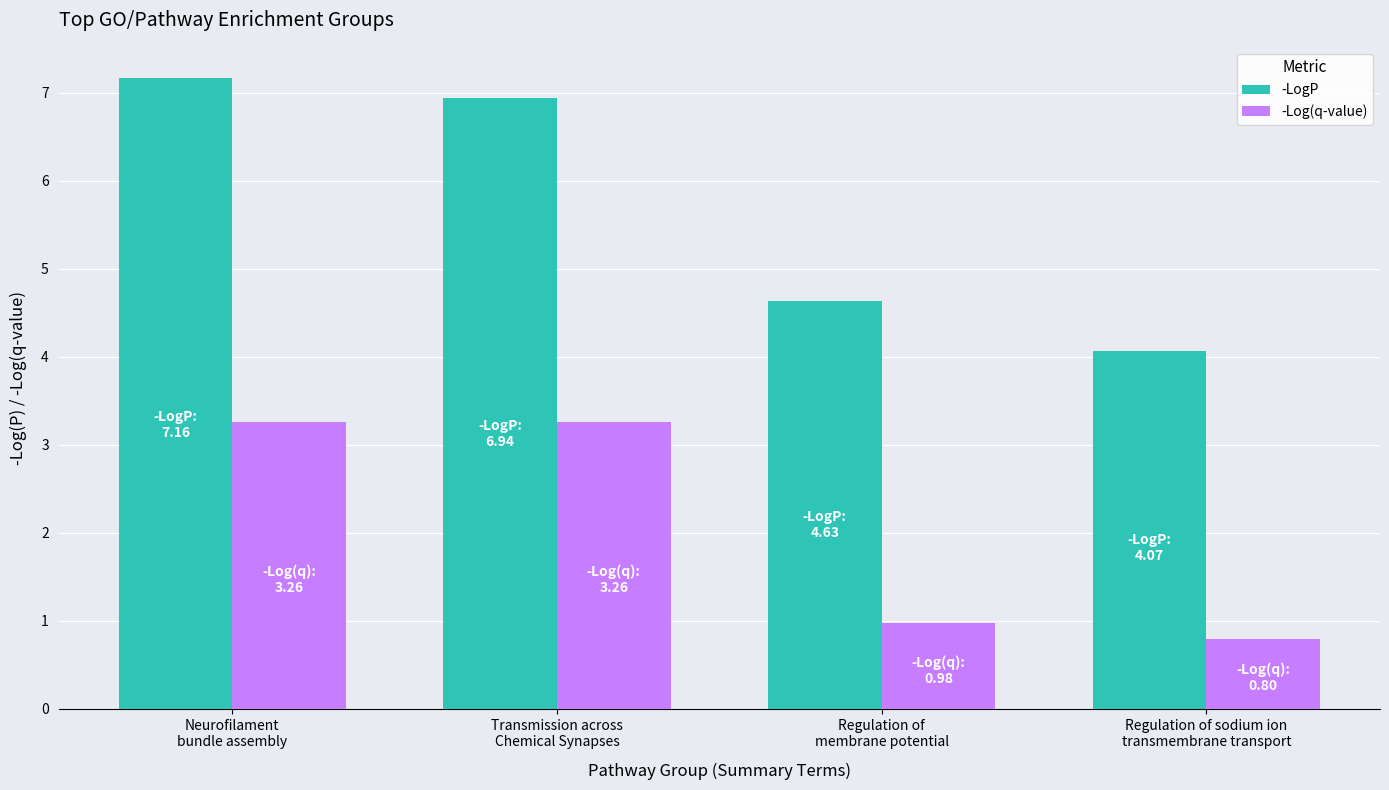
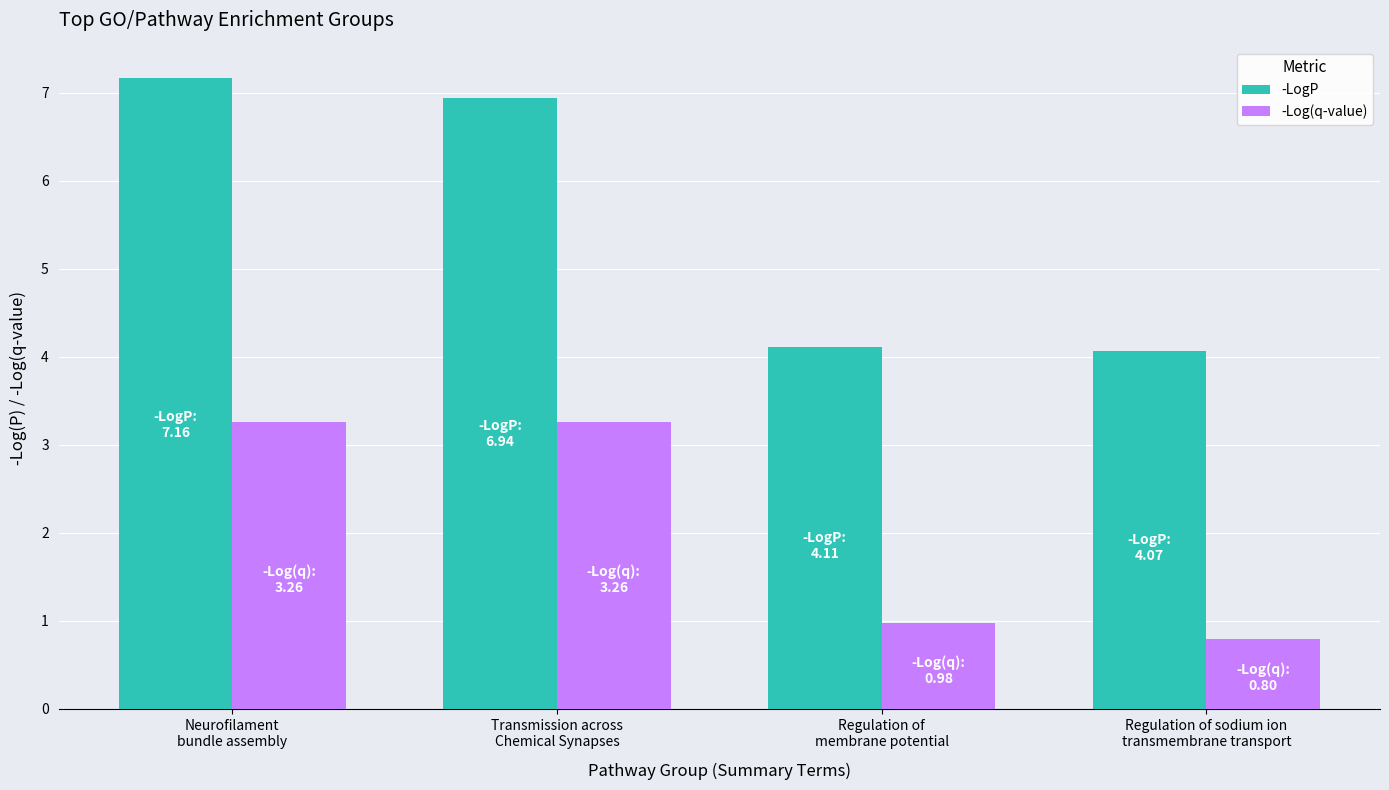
  {
    "-LogP": {
      "Neurofilament bundle assembly": 7.16,
      "Transmission across Chemical Synapses": 6.94,
-     "Regulation of membrane potential": 4.63,
+     "Regulation of membrane potential": 4.11,
      "Regulation of sodium ion transmembrane transport": 4.07
    },
    "-Log(q-value)": {
      "Neurofilament bundle assembly": 3.26,
      "Transmission across Chemical Synapses": 3.26,
      "Regulation of membrane potential": 0.98,
      "Regulation of sodium ion transmembrane transport": 0.80
    }
  }
